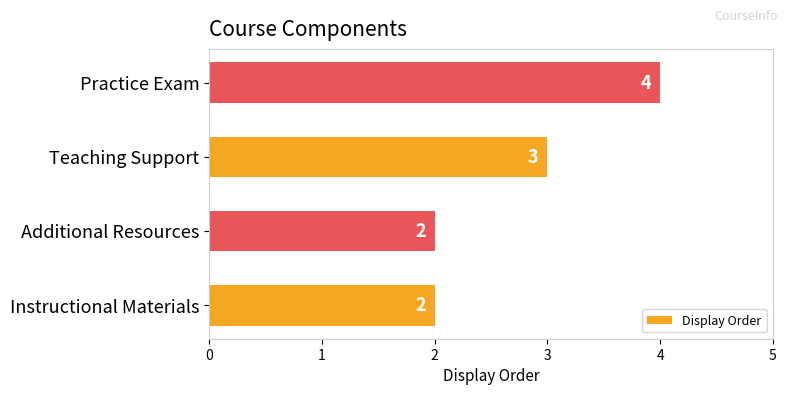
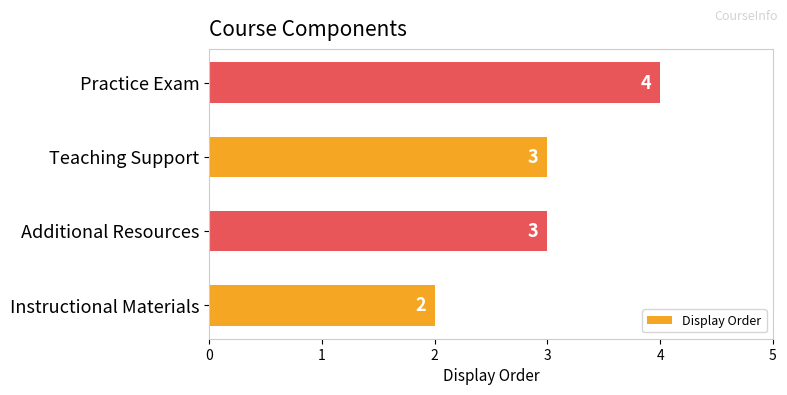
  {
    "Practice Exam": 4,
    "Teaching Support": 3,
-   "Additional Resources": 2,
+   "Additional Resources": 3,
    "Instructional Materials": 2
  }
